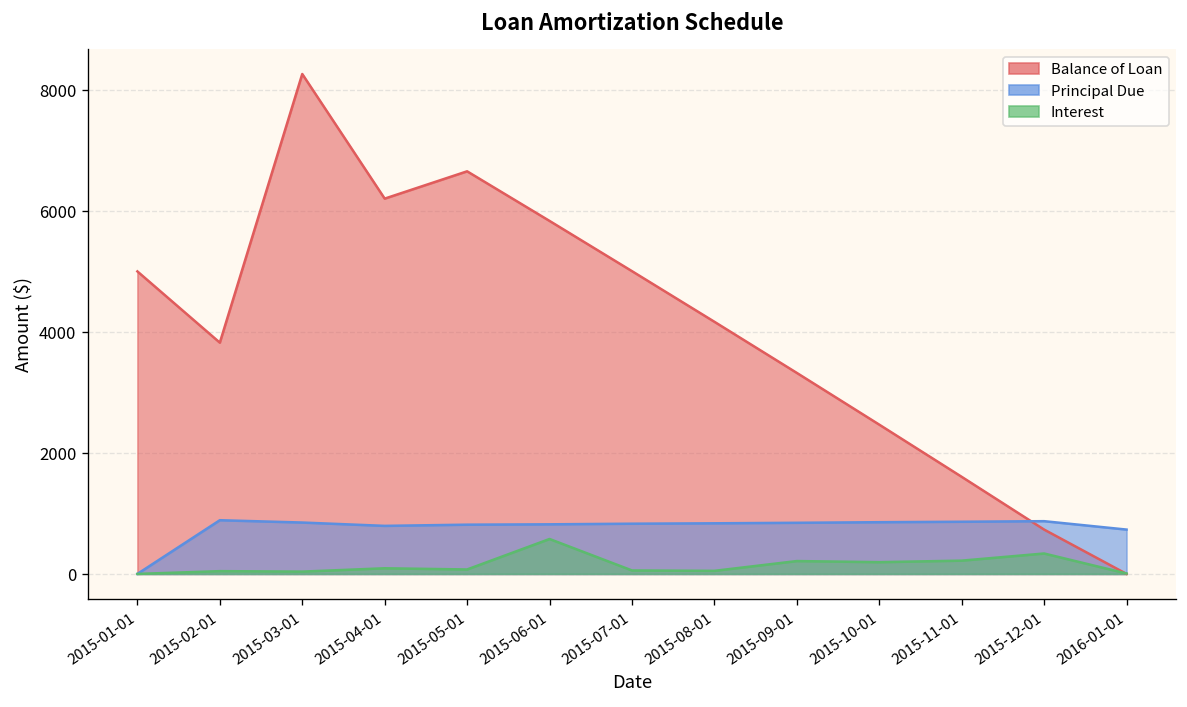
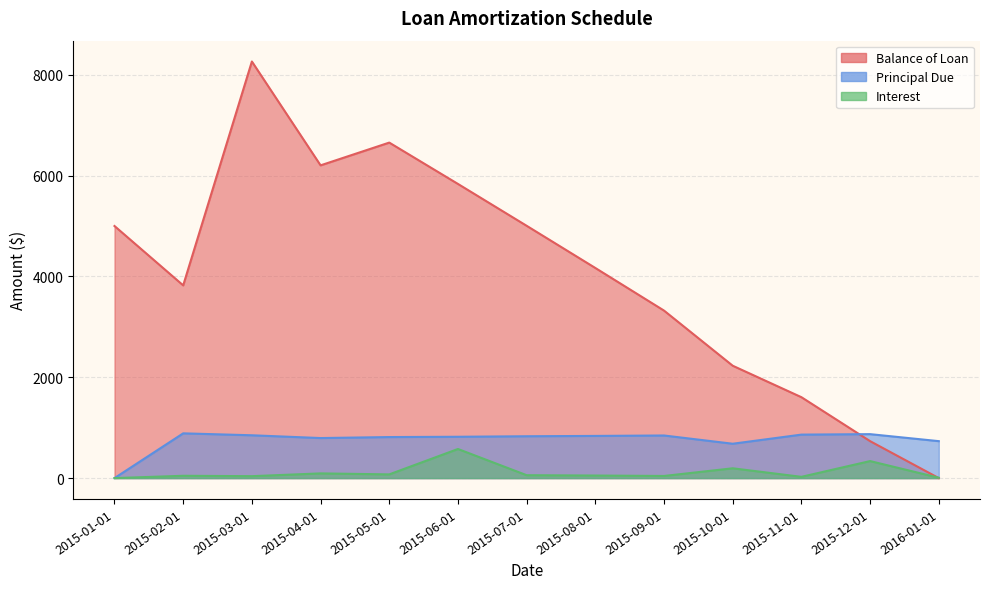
  {
    "Balance of Loan": {
      "2015-01-01": 5000,
      "2015-02-01": 3800,
      "2015-03-01": 8300,
      "2015-04-01": 6200,
      "2015-05-01": 6700,
      "2015-06-01": 5800,
      "2015-07-01": 5000,
      "2015-08-01": 4200,
      "2015-09-01": 3300,
-     "2015-10-01": 2500,
+     "2015-10-01": 2200,
      "2015-11-01": 1600,
      "2015-12-01": 700
    },
    "Principal Due": {
      "2015-02-01": 900,
      "2015-03-01": 800,
      "2015-04-01": 800,
      "2015-05-01": 800,
      "2015-06-01": 800,
      "2015-07-01": 800,
      "2015-08-01": 800,
      "2015-09-01": 800,
-     "2015-10-01": 900,
+     "2015-10-01": 700,
      "2015-11-01": 900,
      "2015-12-01": 900,
      "2016-01-01": 700
    },
    "Interest": {
      "2015-02-01": 0,
      "2015-03-01": 0,
      "2015-04-01": 100,
      "2015-05-01": 100,
      "2015-06-01": 600,
      "2015-07-01": 100,
      "2015-08-01": 100,
-     "2015-09-01": 200,
+     "2015-09-01": 0,
      "2015-10-01": 200,
-     "2015-11-01": 200,
+     "2015-11-01": 0,
      "2015-12-01": 300
    }
  }
